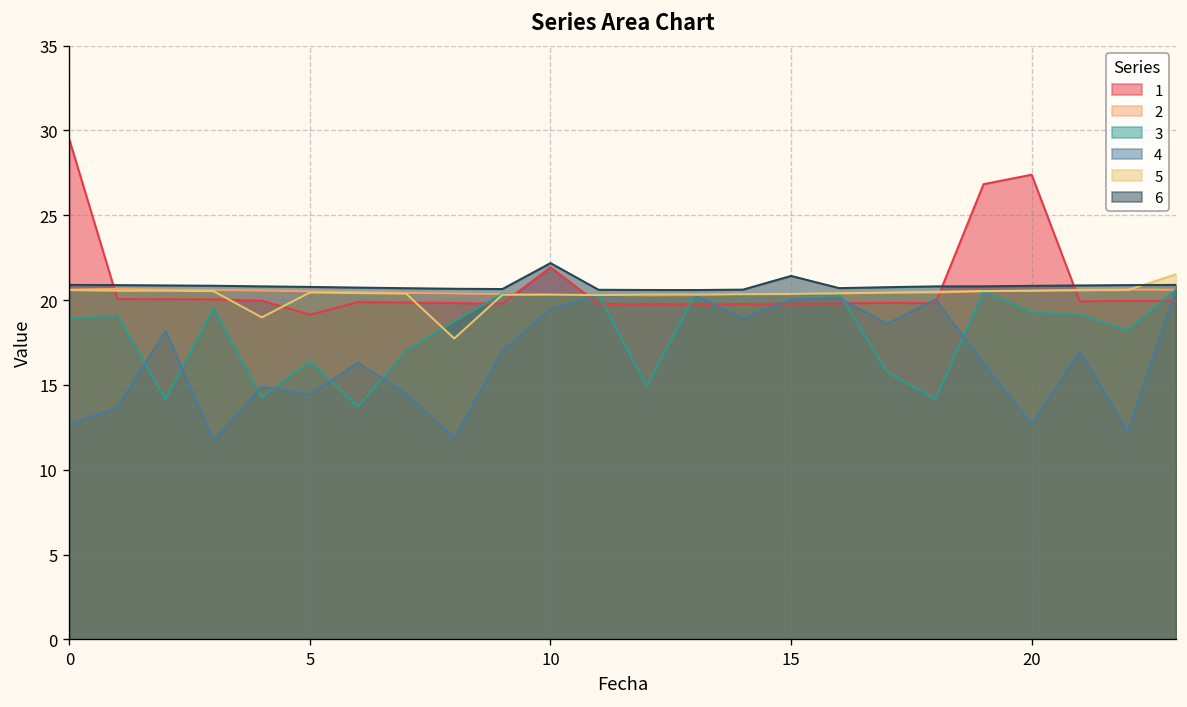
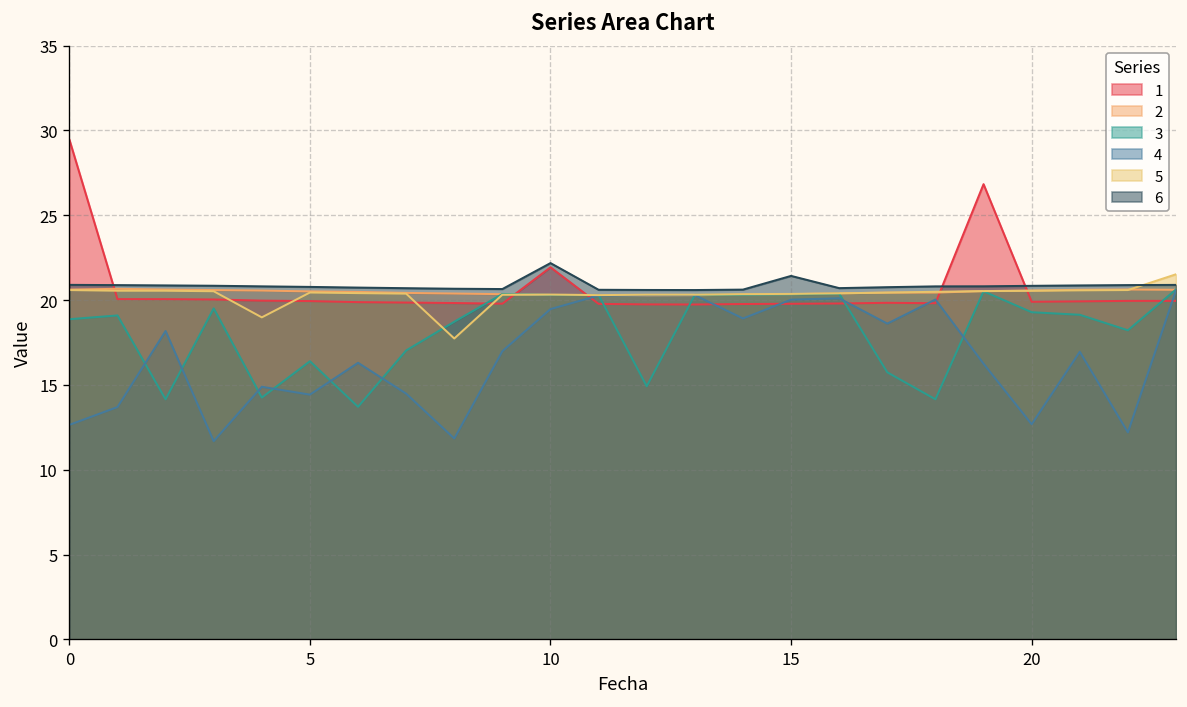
  {
    "1": {
      "0": 29.5,
-     "5": 19.1,
+     "5": 19.9,
      "10": 21.9,
      "15": 19.8,
-     "20": 27.4
+     "20": 19.9
    },
    "6": {
      "0": 20.9,
      "5": 20.8,
      "10": 22.2,
      "15": 21.4,
      "20": 20.8
    }
  }
